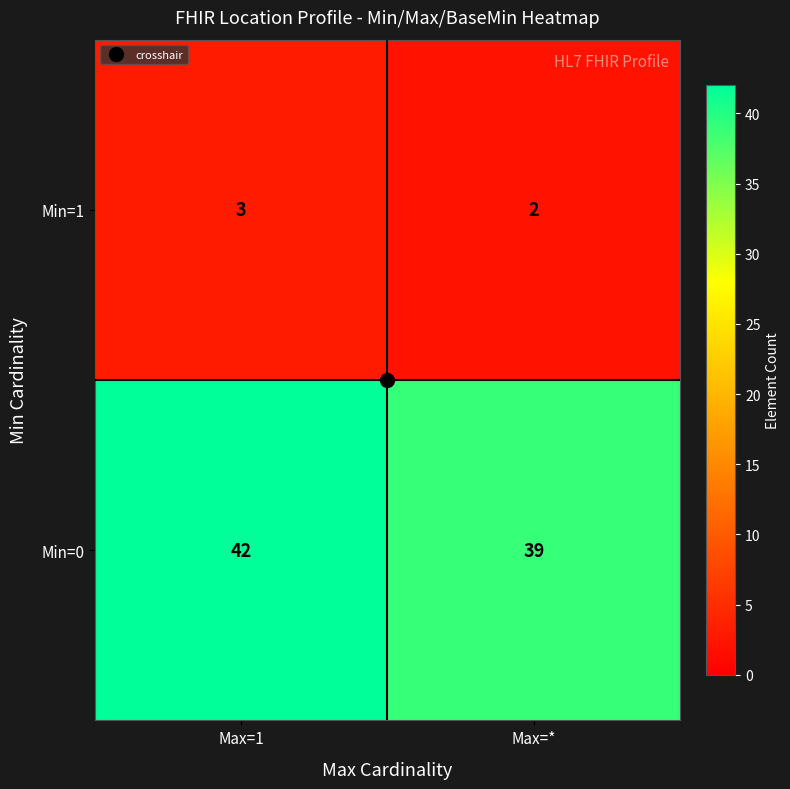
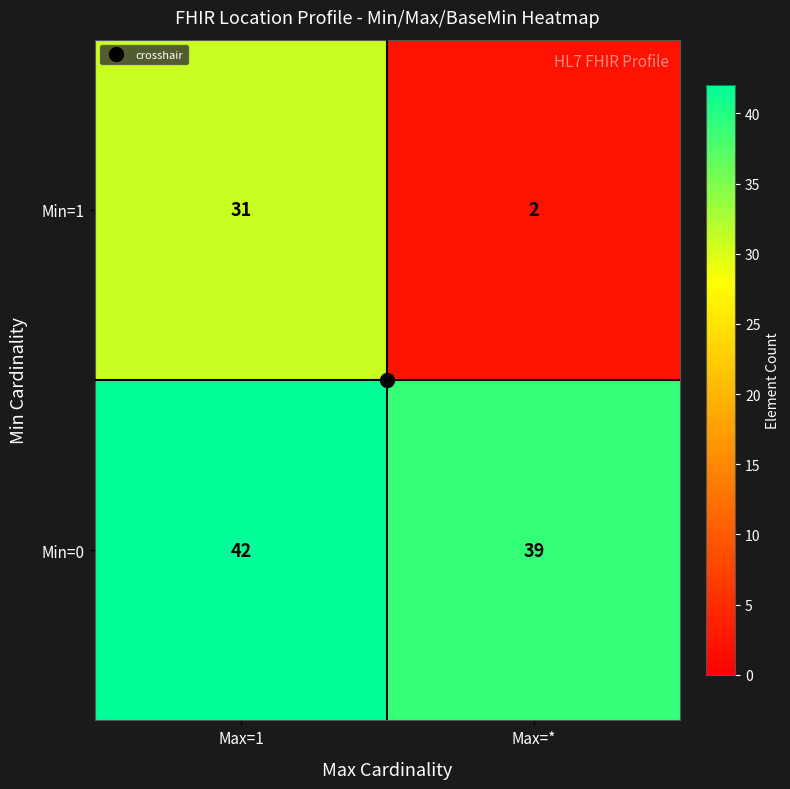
  {
    "Min=1": {
-     "Max=1": 3
+     "Max=1": 31
    },
    "Min=0": {
      "Max=1": 42,
      "Max=*": 39
    }
  }
